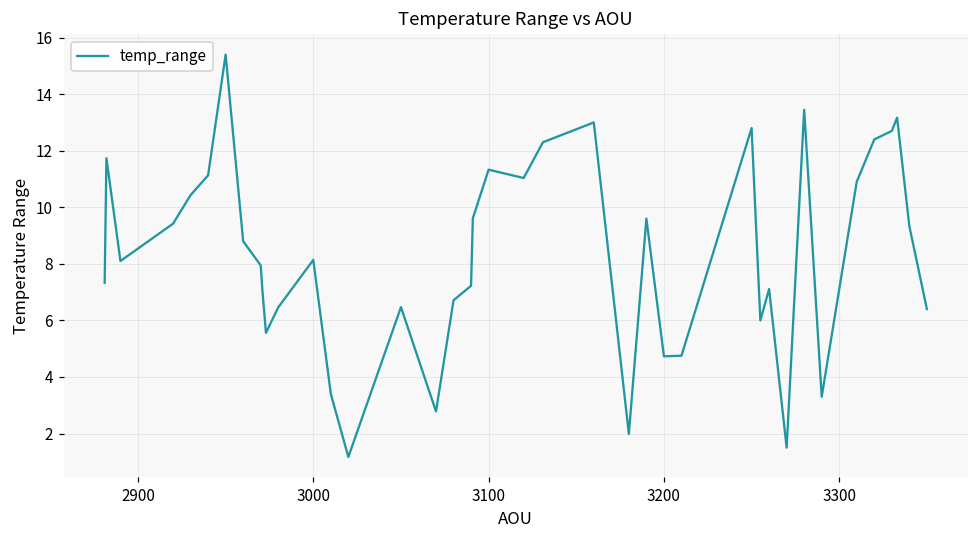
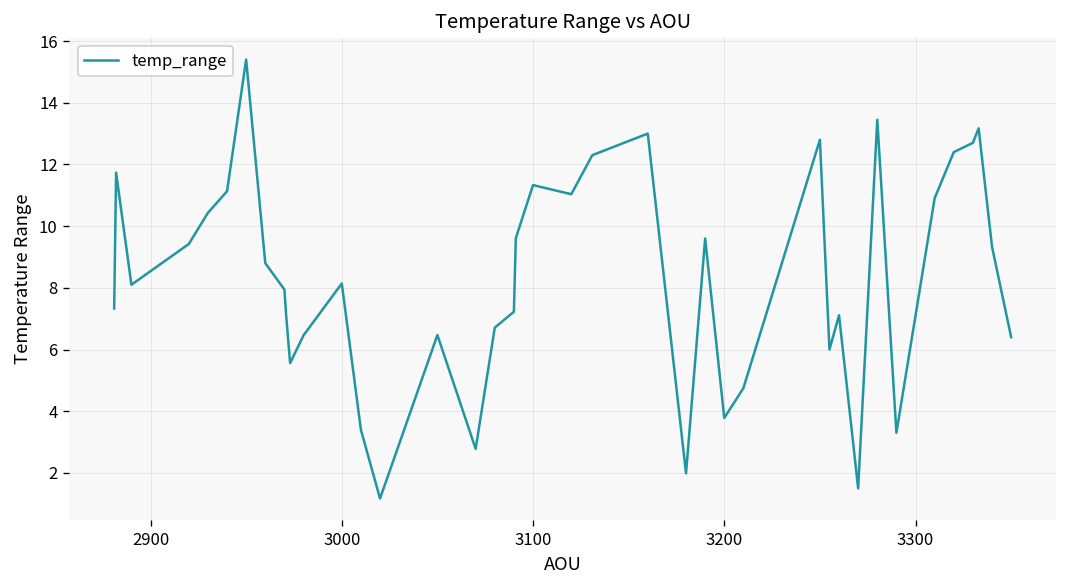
  {
    "3000": 8.1,
    "3100": 11.3,
-   "3200": 4.7
+   "3200": 3.8
  }
